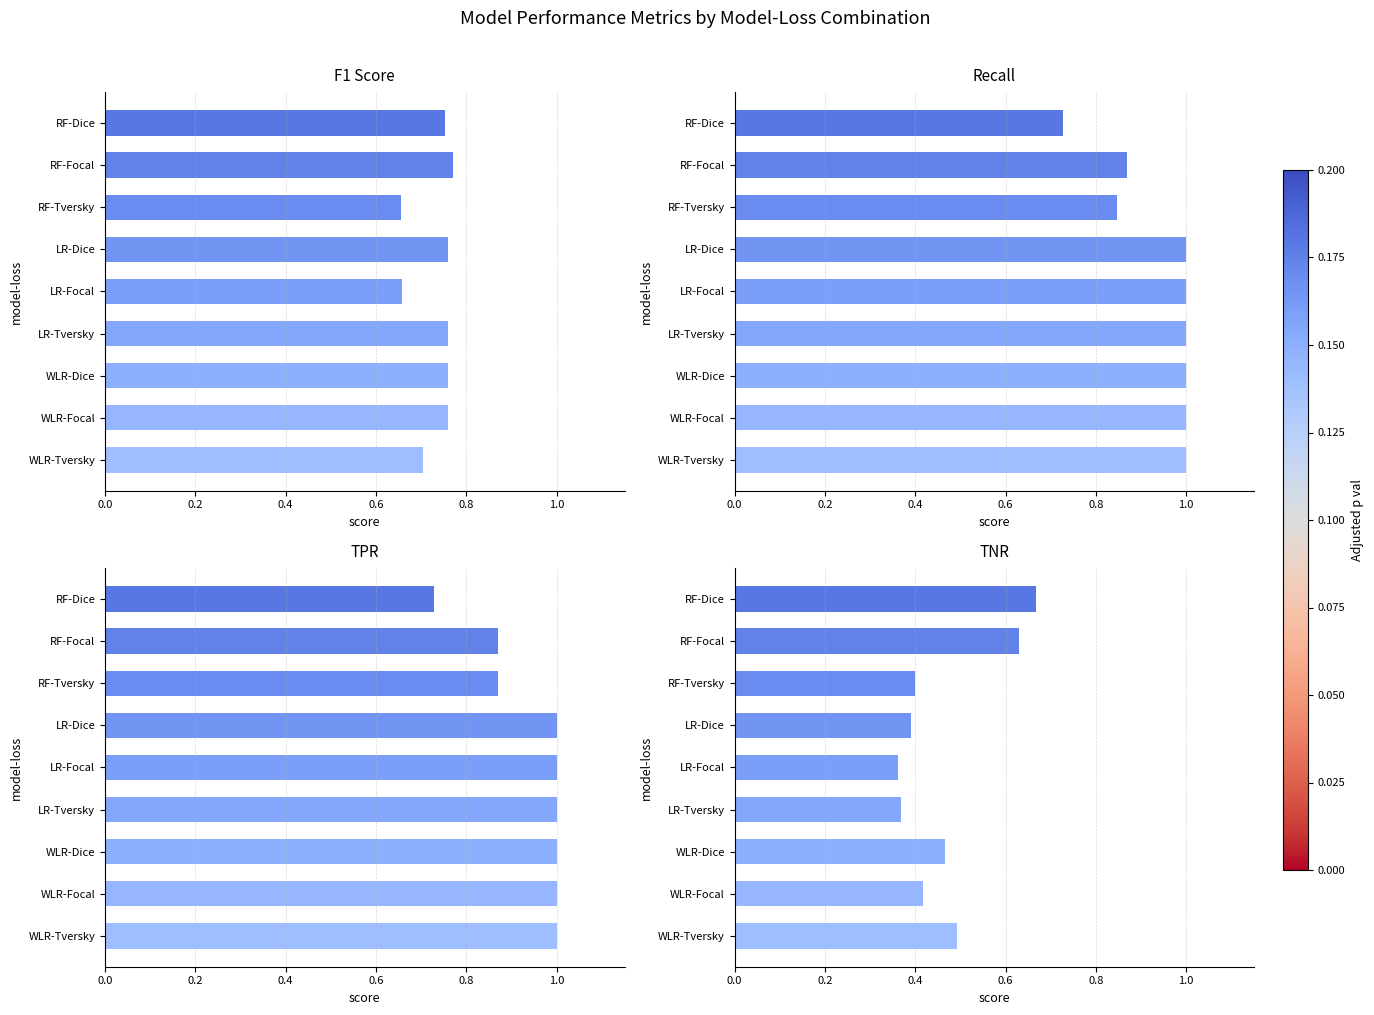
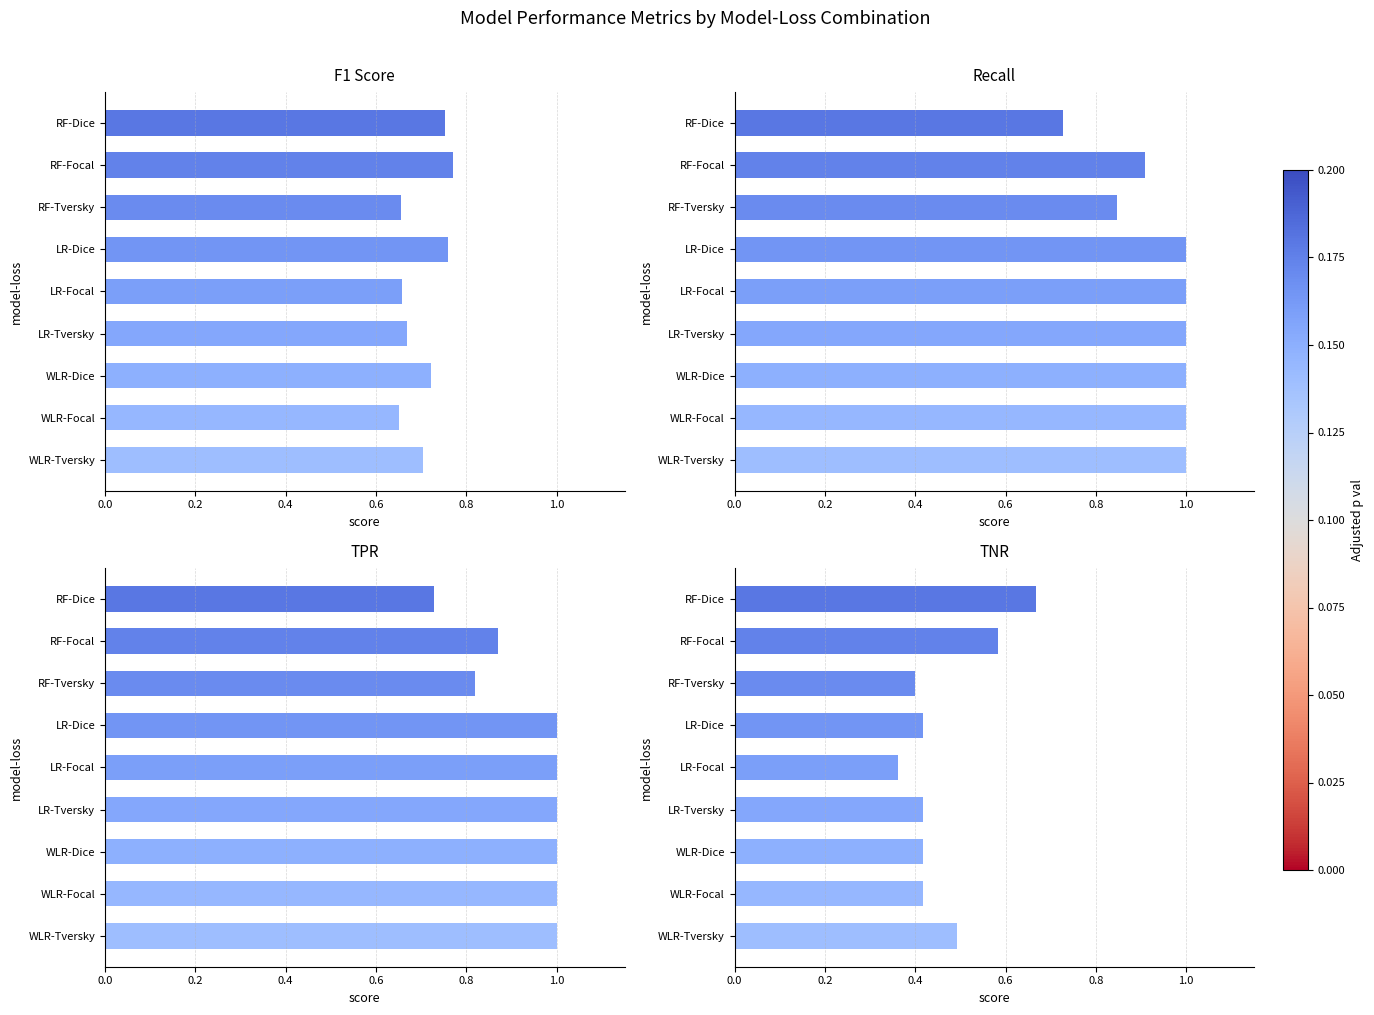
  {
    "F1 Score": {
      "RF-Dice": 0.75,
      "RF-Focal": 0.77,
      "RF-Tversky": 0.66,
      "LR-Dice": 0.76,
      "LR-Focal": 0.66,
-     "LR-Tversky": 0.76,
-     "WLR-Dice": 0.76,
-     "WLR-Focal": 0.76,
+     "LR-Tversky": 0.67,
+     "WLR-Dice": 0.72,
+     "WLR-Focal": 0.65,
      "WLR-Tversky": 0.70
    },
    "Recall": {
      "RF-Dice": 0.73,
-     "RF-Focal": 0.87,
+     "RF-Focal": 0.91,
      "RF-Tversky": 0.85,
      "LR-Dice": 1.00,
      "LR-Focal": 1.00,
      "LR-Tversky": 1.00,
      "WLR-Dice": 1.00,
      "WLR-Focal": 1.00,
      "WLR-Tversky": 1.00
    },
    "TPR": {
      "RF-Dice": 0.73,
      "RF-Focal": 0.87,
-     "RF-Tversky": 0.87,
+     "RF-Tversky": 0.82,
      "LR-Dice": 1.00,
      "LR-Focal": 1.00,
      "LR-Tversky": 1.00,
      "WLR-Dice": 1.00,
      "WLR-Focal": 1.00,
      "WLR-Tversky": 1.00
    },
    "TNR": {
      "RF-Dice": 0.67,
-     "RF-Focal": 0.63,
+     "RF-Focal": 0.58,
      "RF-Tversky": 0.40,
-     "LR-Dice": 0.39,
+     "LR-Dice": 0.42,
      "LR-Focal": 0.36,
-     "LR-Tversky": 0.37,
-     "WLR-Dice": 0.47,
+     "LR-Tversky": 0.42,
+     "WLR-Dice": 0.42,
      "WLR-Focal": 0.42,
      "WLR-Tversky": 0.49
    }
  }
